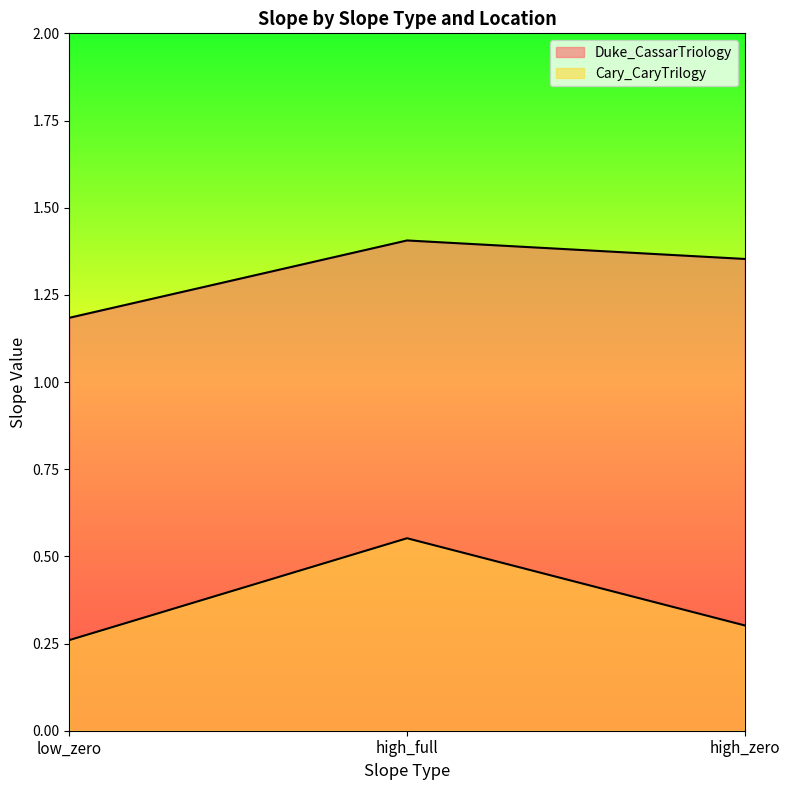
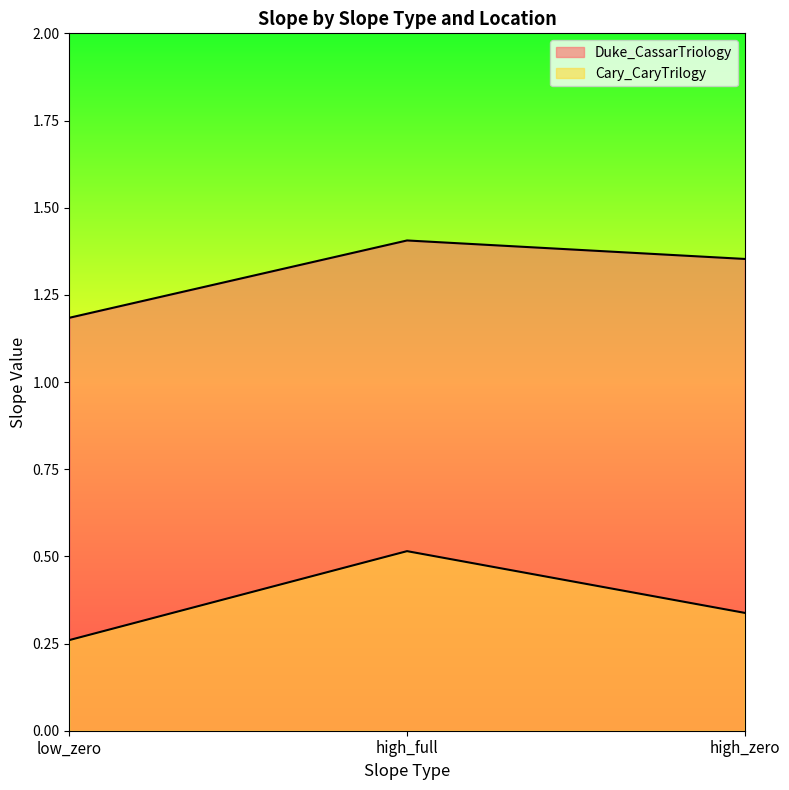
  {
    "Duke_CassarTriology": {
      "low_zero": 1.18,
      "high_full": 1.41,
      "high_zero": 1.35
    },
    "Cary_CaryTrilogy": {
      "low_zero": 0.26,
-     "high_full": 0.55,
-     "high_zero": 0.30
+     "high_full": 0.52,
+     "high_zero": 0.34
    }
  }
